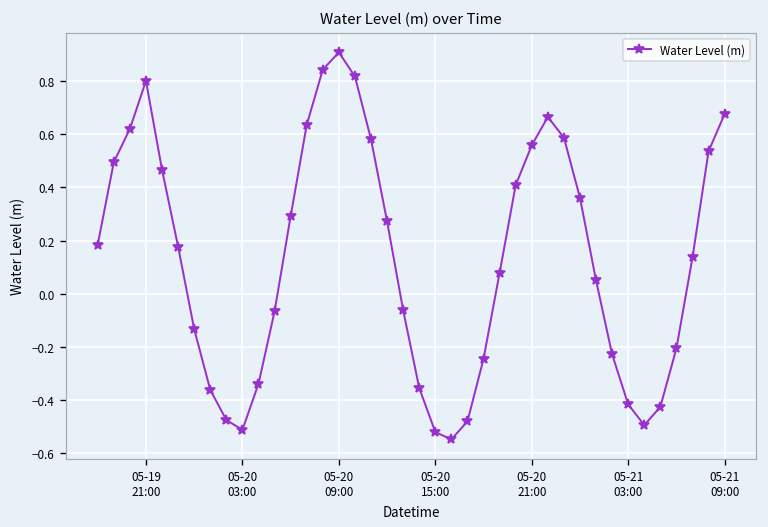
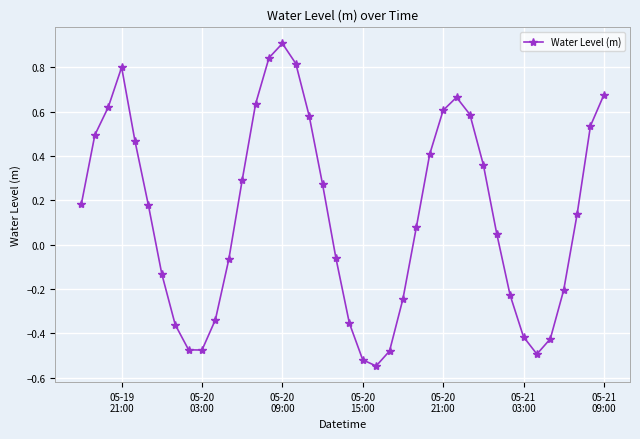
  {
    "05-19 21:00": 0.80,
-   "05-20 03:00": -0.51,
+   "05-20 03:00": -0.48,
    "05-20 09:00": 0.91,
    "05-20 15:00": -0.52,
-   "05-20 21:00": 0.56,
+   "05-20 21:00": 0.61,
    "05-21 03:00": -0.42,
    "05-21 09:00": 0.68
  }
